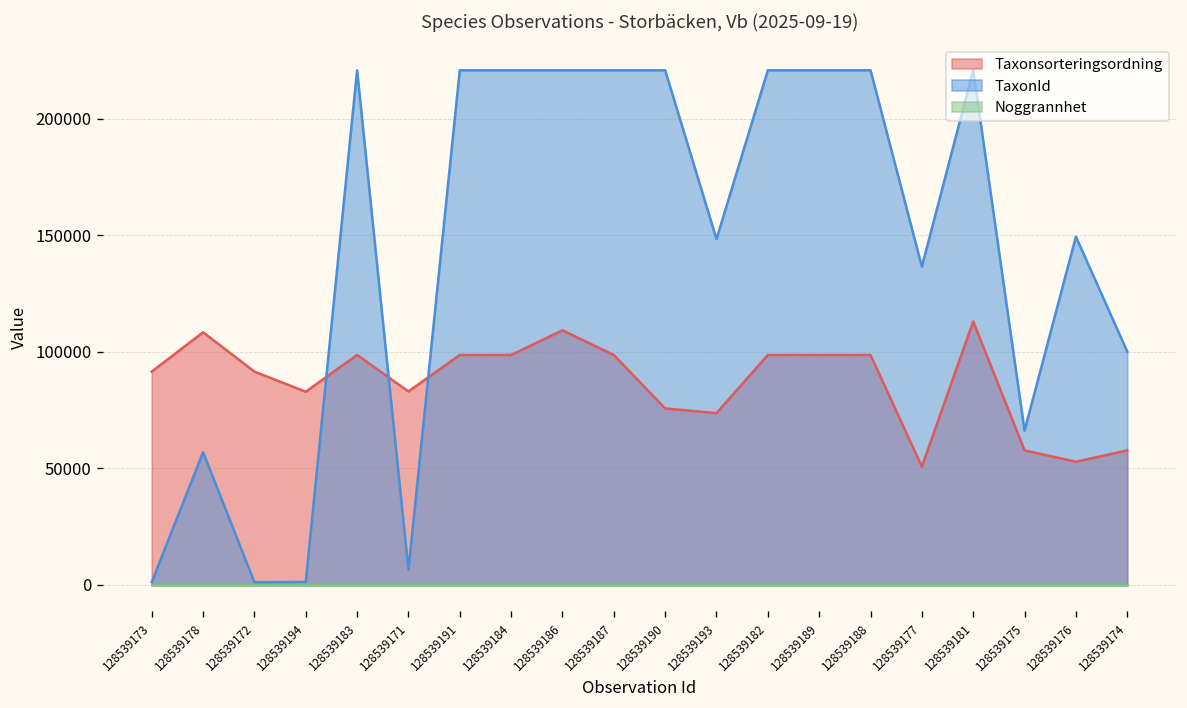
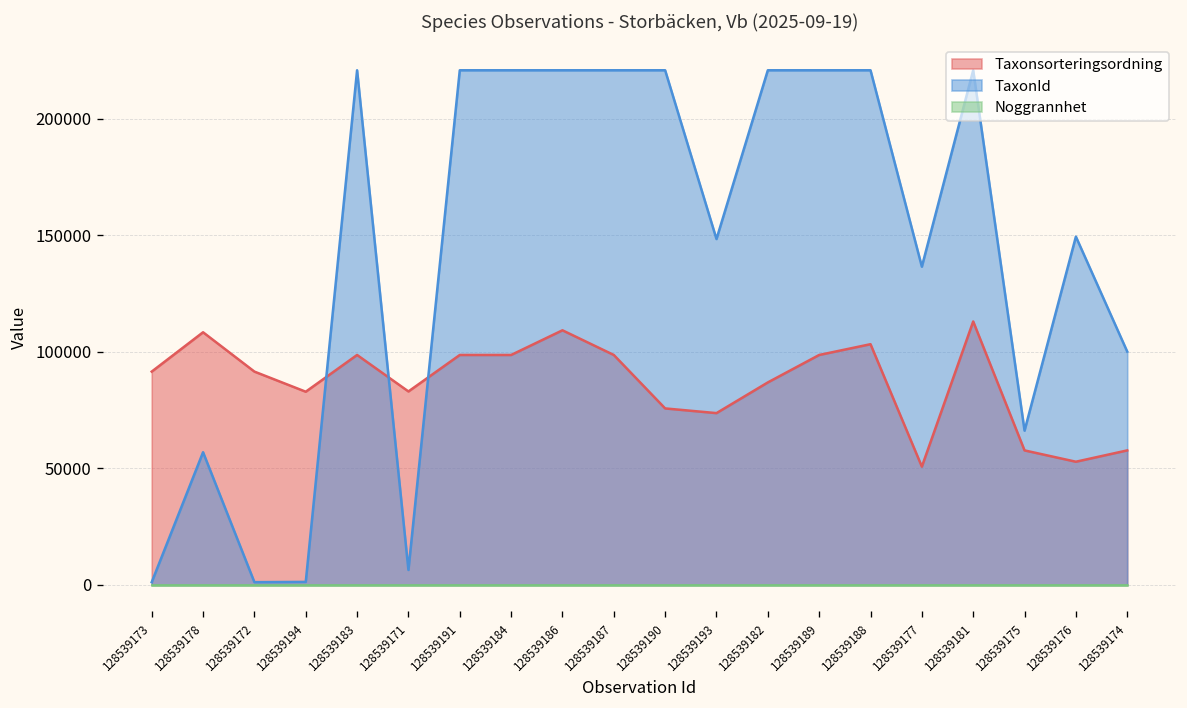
  {
    "Taxonsorteringsordning": {
      "128539173": 92000,
      "128539178": 108000,
      "128539172": 92000,
      "128539194": 83000,
      "128539183": 99000,
      "128539171": 83000,
      "128539191": 99000,
      "128539184": 99000,
      "128539186": 109000,
      "128539187": 99000,
      "128539190": 76000,
      "128539193": 74000,
-     "128539182": 99000,
+     "128539182": 87000,
      "128539189": 99000,
-     "128539188": 99000,
+     "128539188": 103000,
      "128539177": 51000,
      "128539181": 113000,
      "128539175": 58000,
      "128539176": 53000,
      "128539174": 58000
    },
    "TaxonId": {
      "128539178": 57000,
      "128539183": 221000,
      "128539171": 6000,
      "128539191": 221000,
      "128539184": 221000,
      "128539186": 221000,
      "128539187": 221000,
      "128539190": 221000,
      "128539193": 148000,
      "128539182": 221000,
      "128539189": 221000,
      "128539188": 221000,
      "128539177": 137000,
      "128539175": 66000,
      "128539176": 149000,
      "128539174": 100000
    },
    "Noggrannhet": {
      "128539178": 0,
      "128539183": 0,
      "128539171": 0,
      "128539191": 0,
      "128539184": 0,
      "128539186": 0,
      "128539187": 0,
      "128539190": 0,
      "128539193": 0,
      "128539182": 0,
      "128539189": 0,
      "128539188": 0,
      "128539177": 0,
      "128539181": 0,
      "128539175": 0,
      "128539176": 0,
      "128539174": 0
    }
  }
